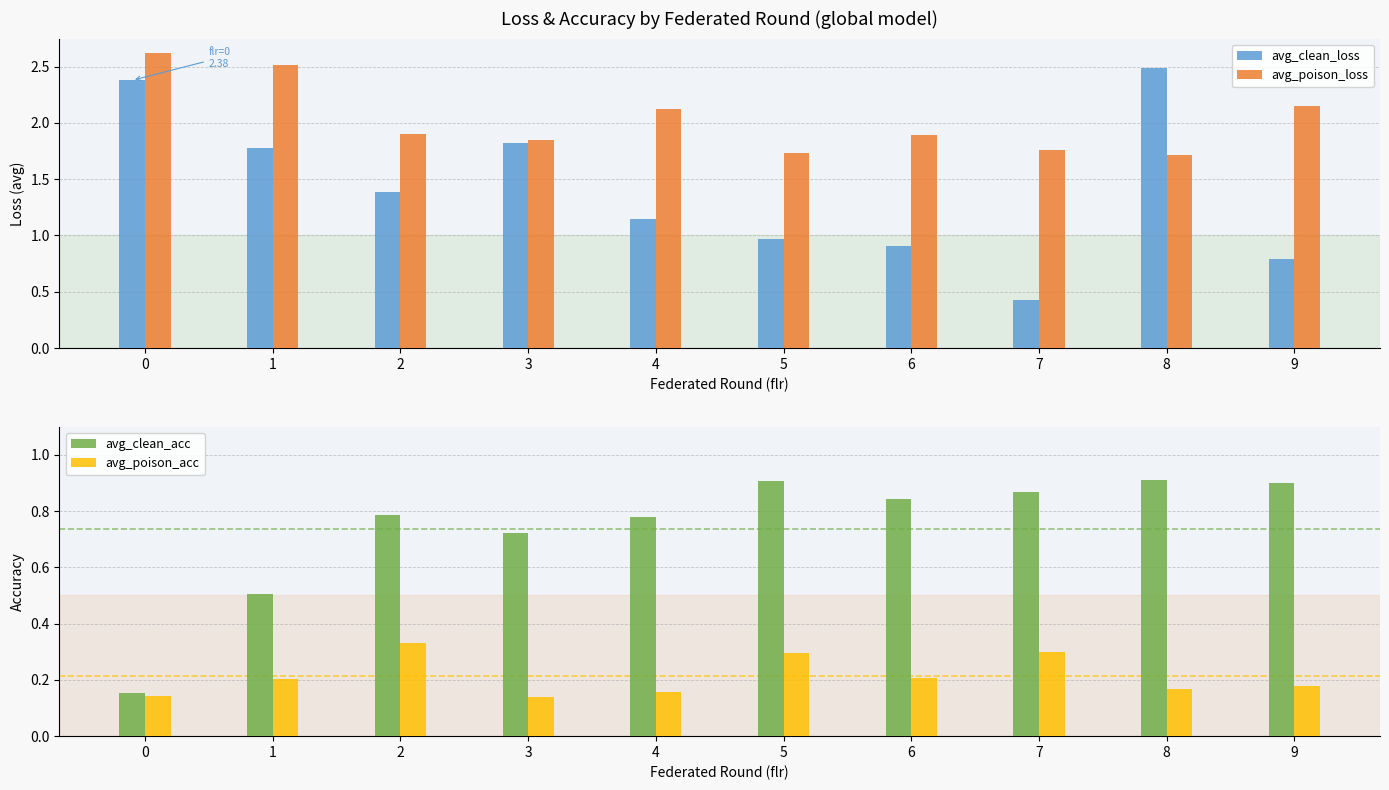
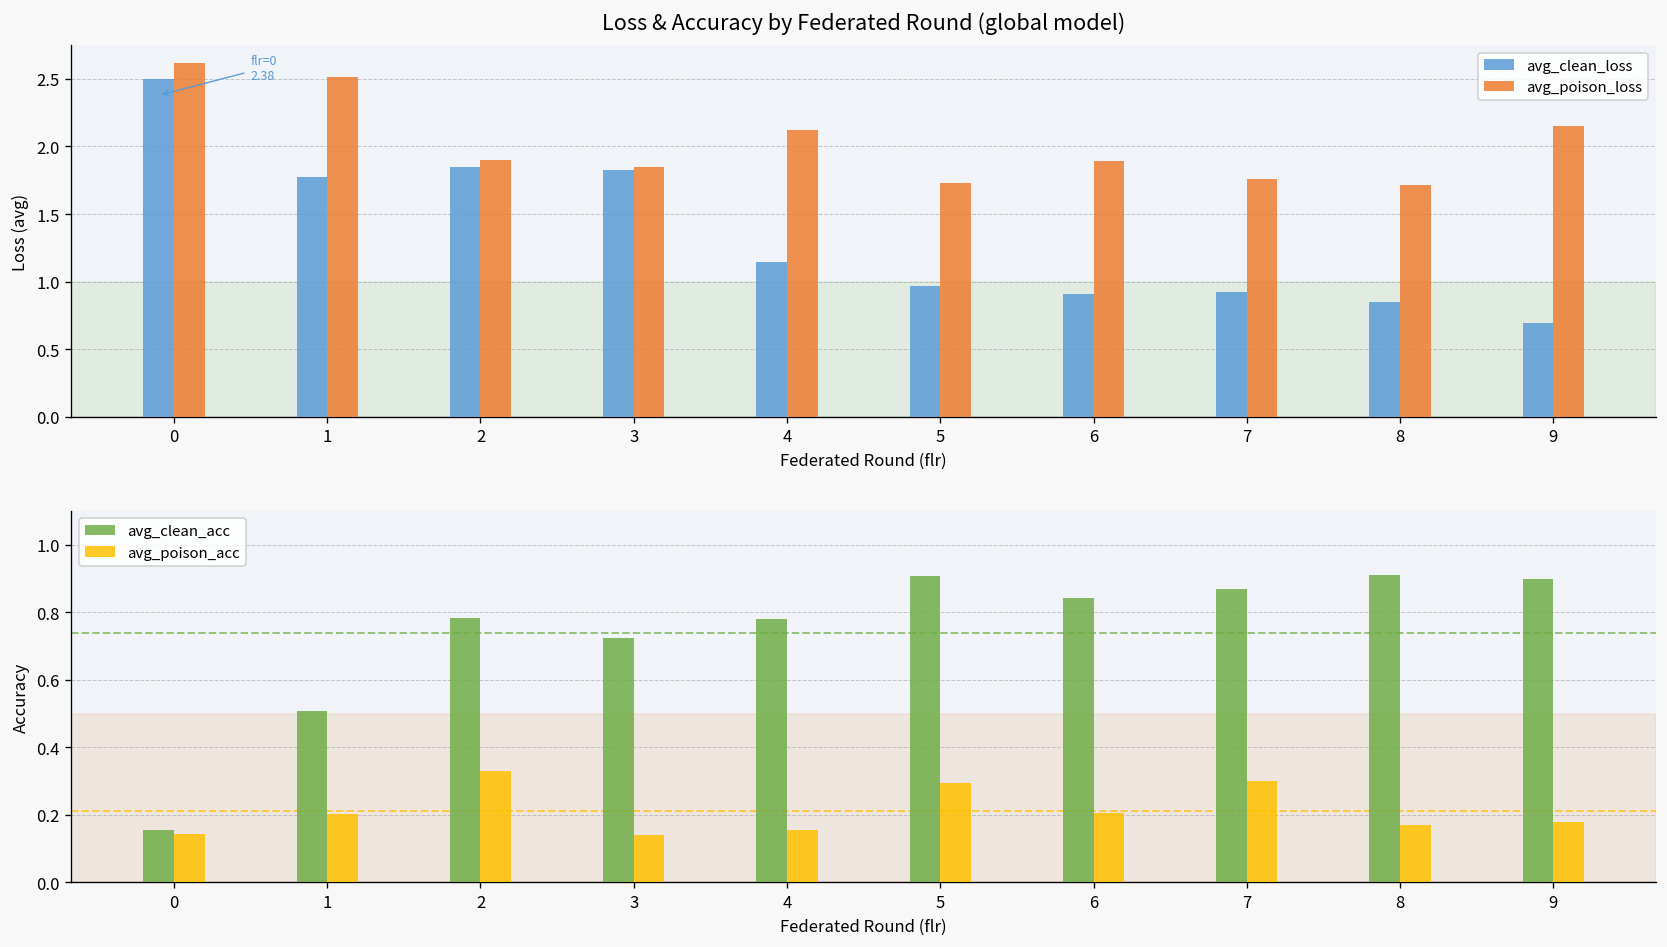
  {
    "Loss & Accuracy by Federated Round (global model)": {
      "avg_clean_loss": {
-       "0": 2.38,
+       "0": 2.50,
        "1": 1.77,
-       "2": 1.39,
+       "2": 1.85,
        "3": 1.82,
        "4": 1.15,
        "5": 0.97,
        "6": 0.91,
-       "7": 0.42,
-       "8": 2.49,
-       "9": 0.79
+       "7": 0.93,
+       "8": 0.85,
+       "9": 0.69
      },
      "avg_poison_loss": {
        "1": 2.51,
        "2": 1.90,
        "3": 1.85,
        "4": 2.12,
        "5": 1.73,
        "6": 1.90,
        "7": 1.76,
        "8": 1.71,
        "9": 2.15
      }
    }
  }
